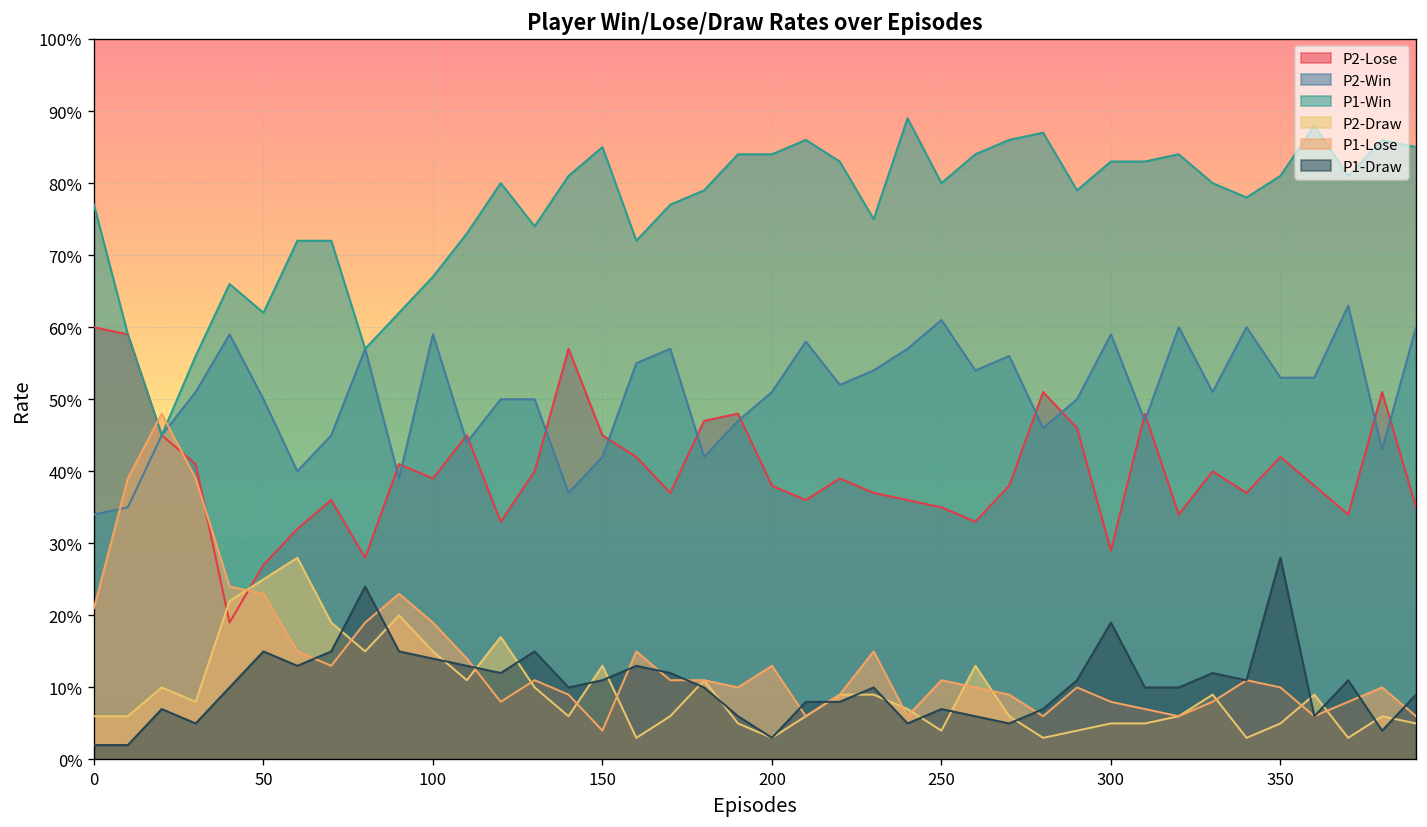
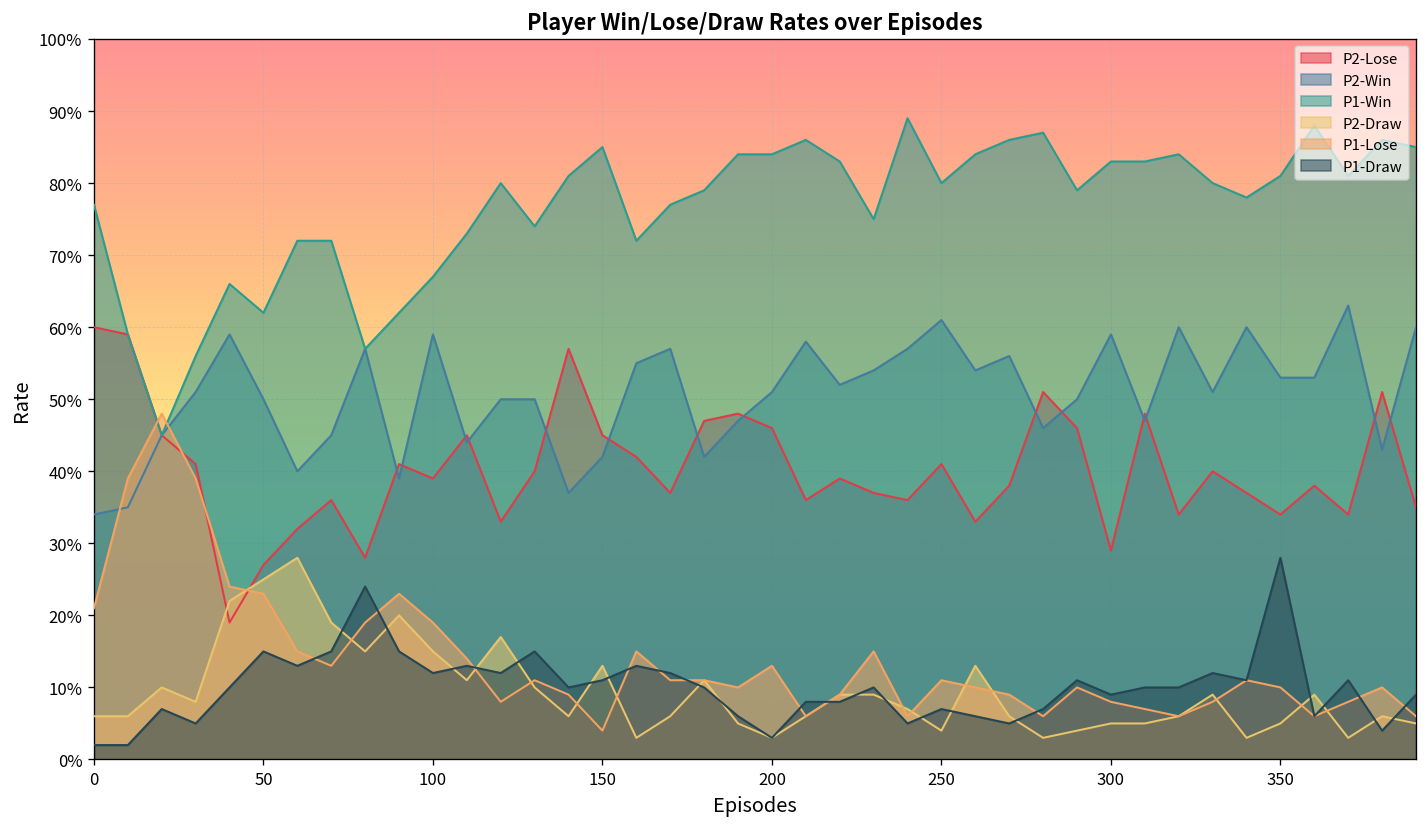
  {
    "P2-Lose": {
      "0": "60%",
      "50": "27%",
      "100": "39%",
      "150": "45%",
-     "200": "38%",
-     "250": "35%",
+     "200": "46%",
+     "250": "41%",
      "300": "29%",
-     "350": "42%"
+     "350": "34%"
    },
    "P1-Draw": {
      "0": "2%",
      "50": "15%",
-     "100": "14%",
+     "100": "12%",
      "150": "11%",
      "250": "7%",
-     "300": "19%",
+     "300": "9%",
      "350": "28%"
    }
  }
